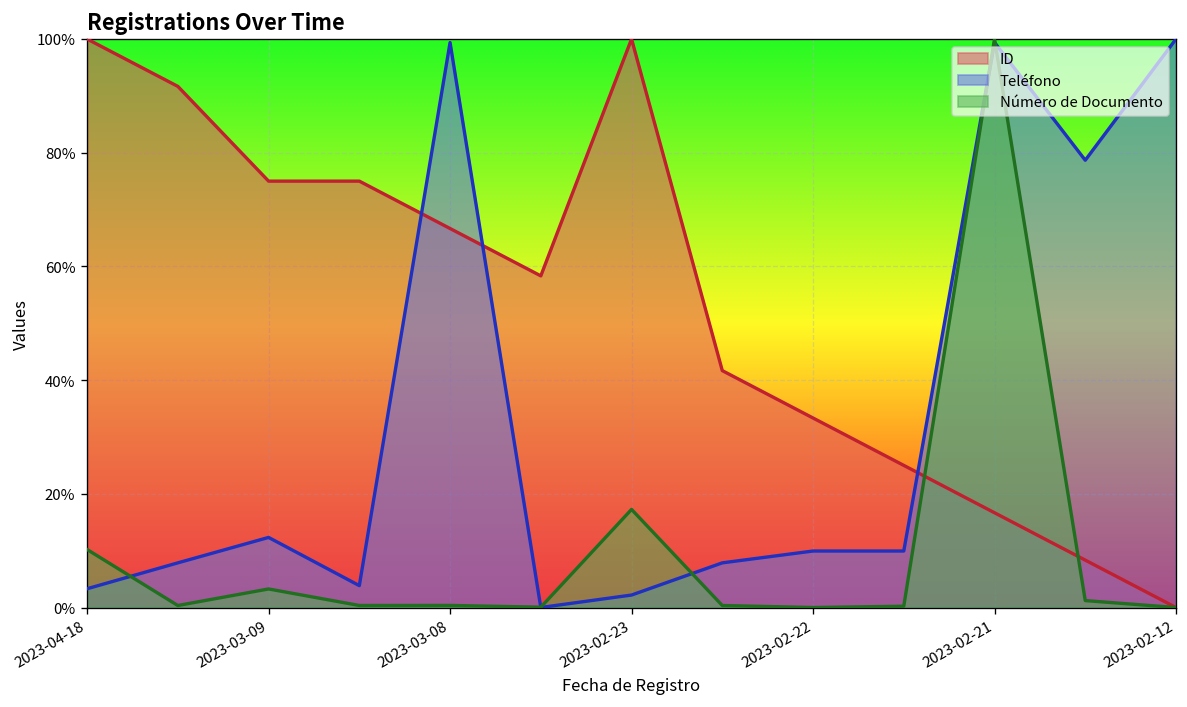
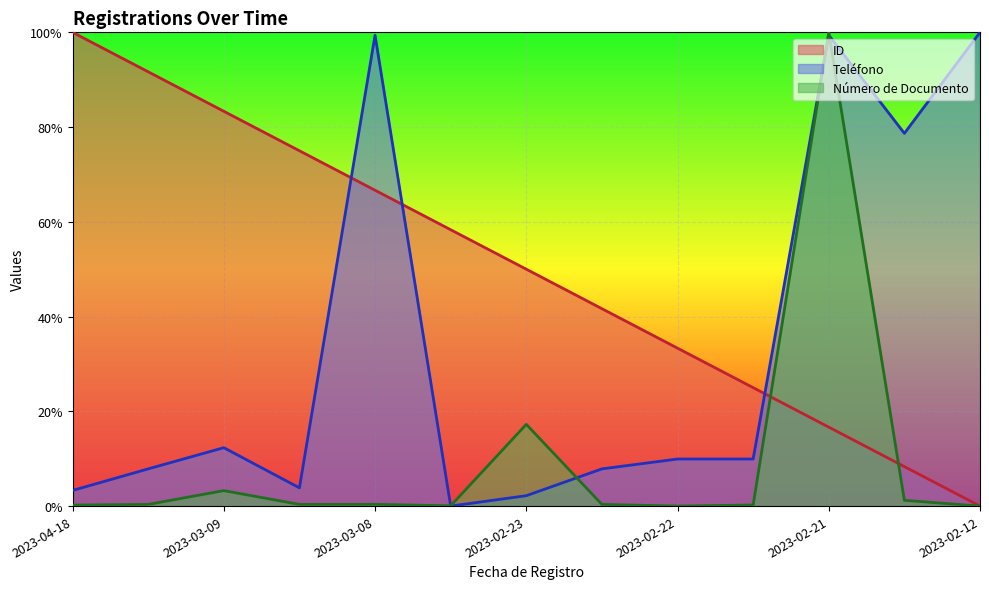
  {
    "ID": {
      "2023-04-18": "100%",
-     "2023-03-09": "75%",
-     "2023-02-23": "100%"
+     "2023-03-09": "83%",
+     "2023-02-23": "50%"
    },
    "Teléfono": {
      "2023-04-18": "3%",
      "2023-03-09": "12%",
      "2023-02-23": "2%"
    },
    "Número de Documento": {
-     "2023-04-18": "10%",
+     "2023-04-18": "0%",
      "2023-03-09": "3%",
      "2023-02-23": "17%"
    }
  }
